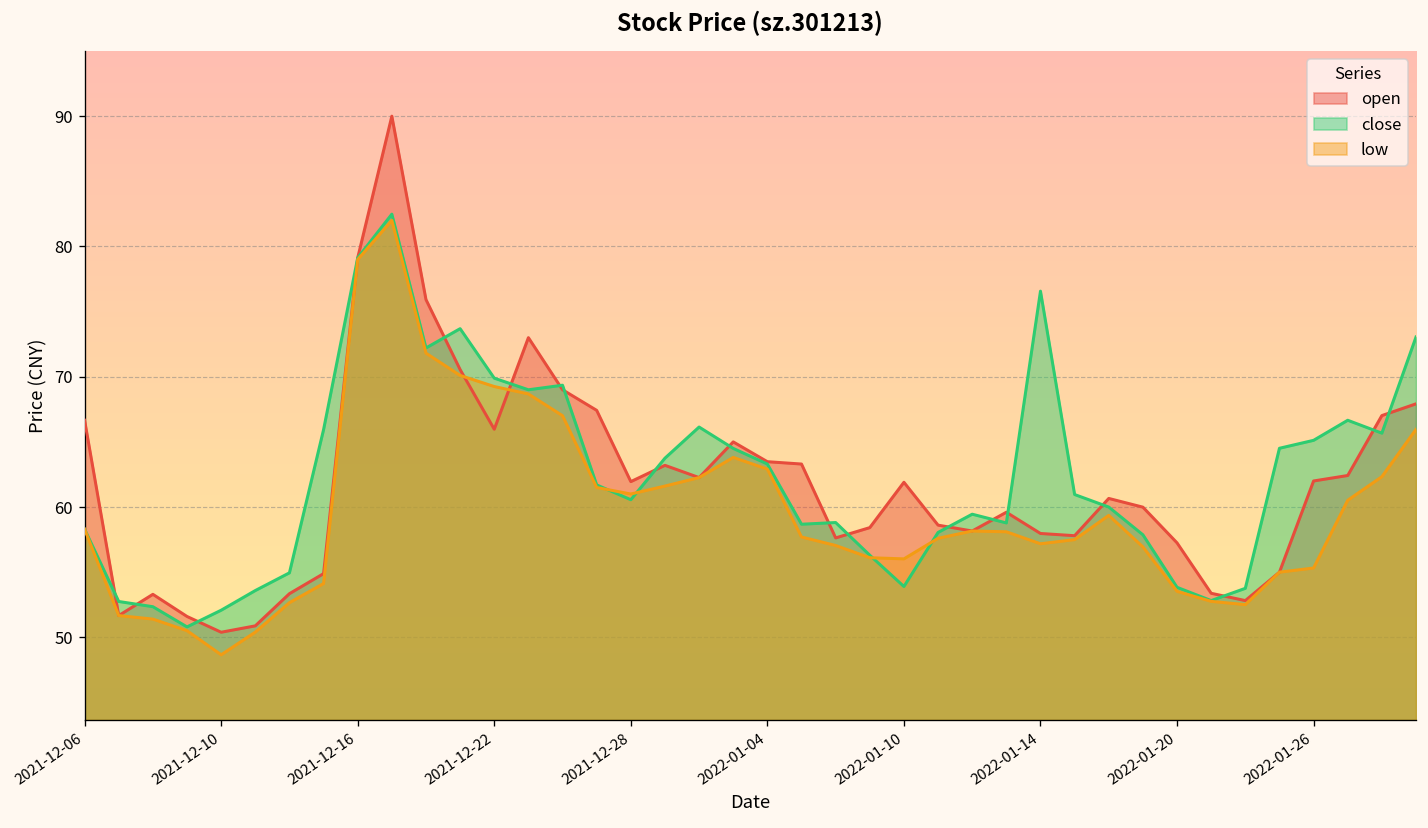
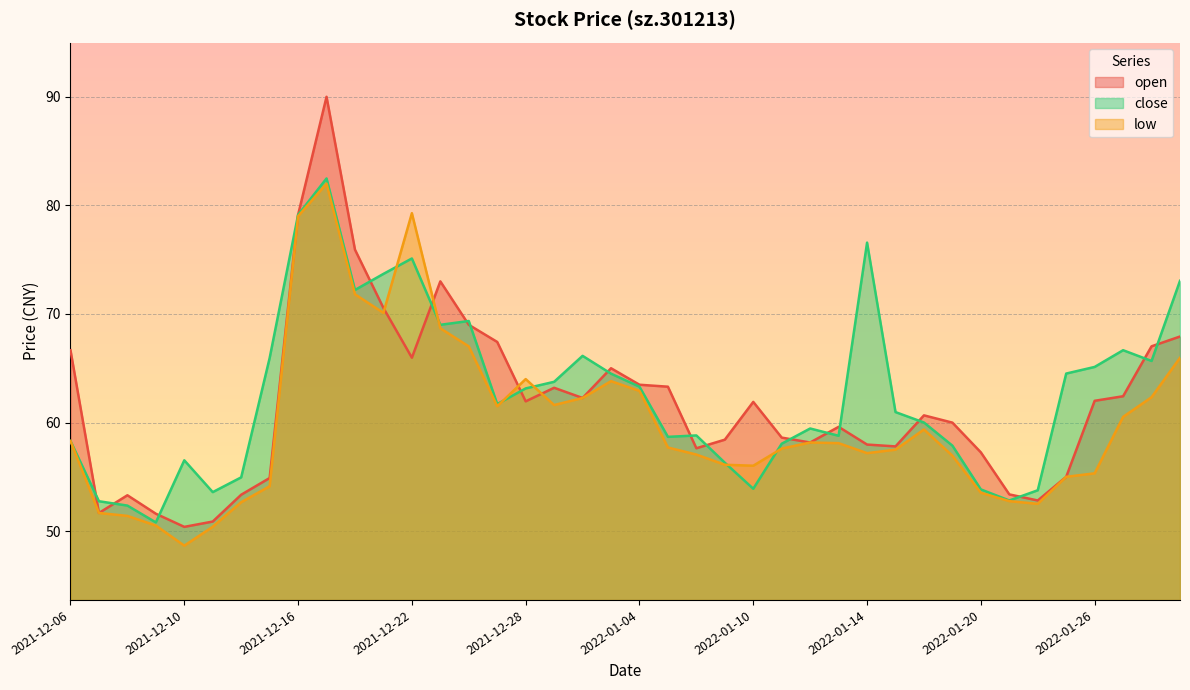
  {
    "open": {
      "2021-12-06": 66.7,
      "2021-12-10": 50.4,
      "2021-12-22": 66.0,
      "2021-12-28": 62.0,
      "2022-01-10": 61.9,
      "2022-01-14": 58.0,
      "2022-01-20": 57.3,
      "2022-01-26": 62.0
    },
    "close": {
-     "2021-12-10": 52.1,
-     "2021-12-22": 69.9,
-     "2021-12-28": 60.6,
+     "2021-12-10": 56.5,
+     "2021-12-22": 75.1,
+     "2021-12-28": 63.1,
      "2022-01-10": 53.9,
      "2022-01-14": 76.6,
      "2022-01-20": 53.8,
      "2022-01-26": 65.1
    },
    "low": {
      "2021-12-10": 48.7,
-     "2021-12-22": 69.3,
-     "2021-12-28": 61,
+     "2021-12-22": 79.3,
+     "2021-12-28": 64,
      "2022-01-04": 62.9,
      "2022-01-10": 56.0,
      "2022-01-14": 57.2,
      "2022-01-20": 53.5,
      "2022-01-26": 55.3
    }
  }
